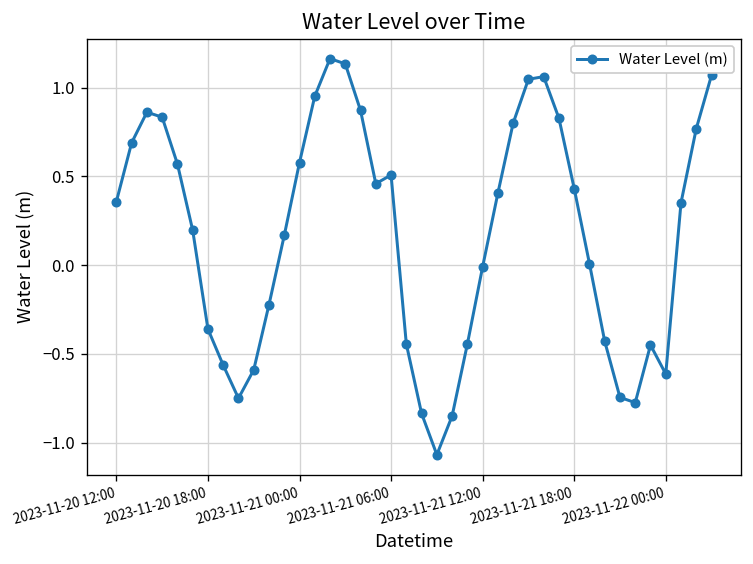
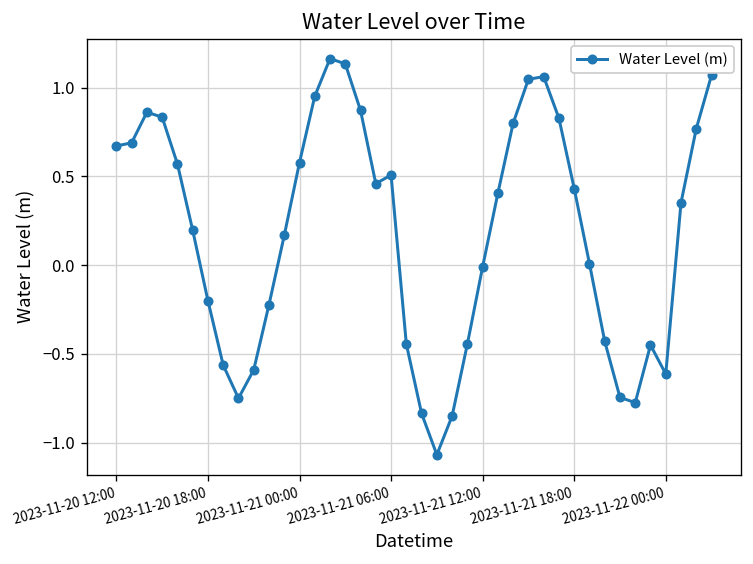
  {
-   "2023-11-20 12:00": 0.36,
-   "2023-11-20 18:00": -0.36,
+   "2023-11-20 12:00": 0.67,
+   "2023-11-20 18:00": -0.20,
    "2023-11-21 00:00": 0.58,
    "2023-11-21 06:00": 0.51,
    "2023-11-21 12:00": -0.01,
    "2023-11-21 18:00": 0.43,
    "2023-11-22 00:00": -0.61
  }
